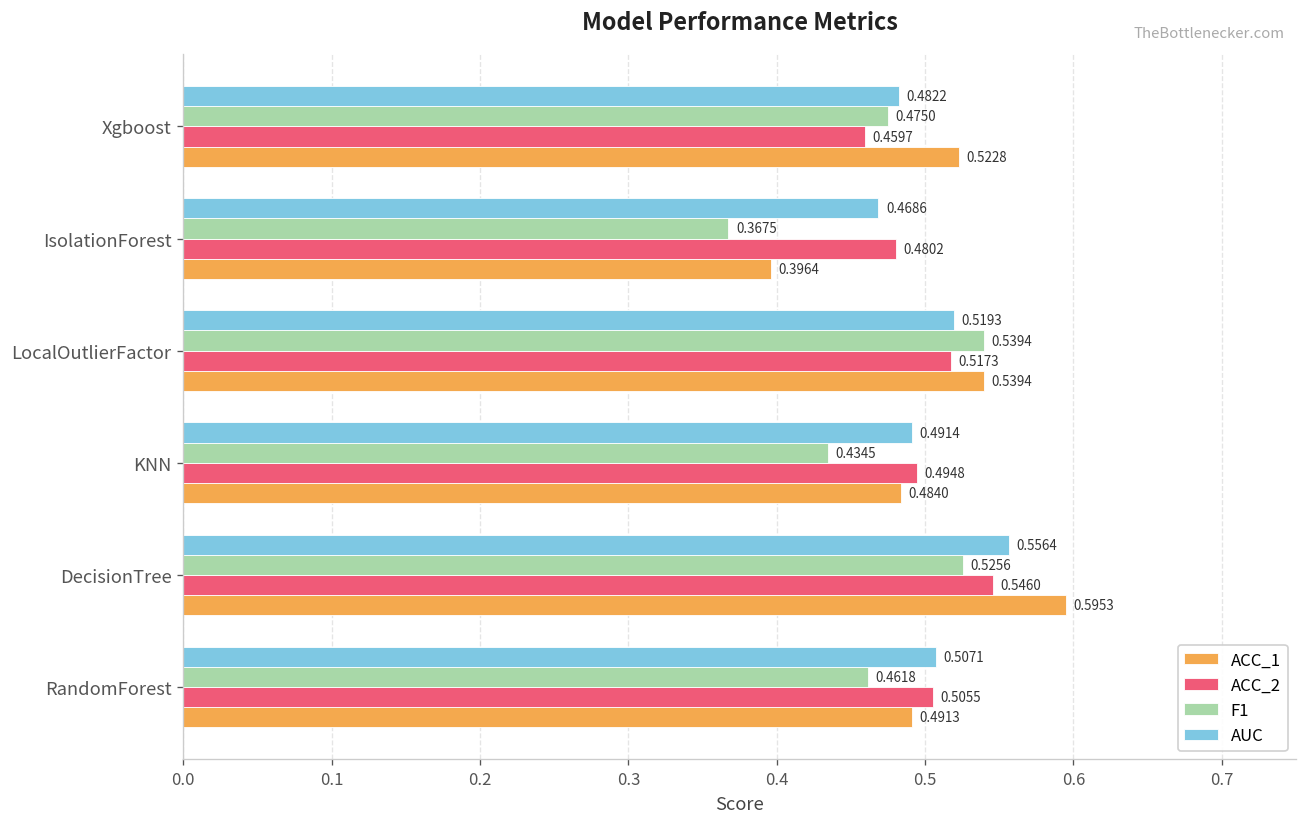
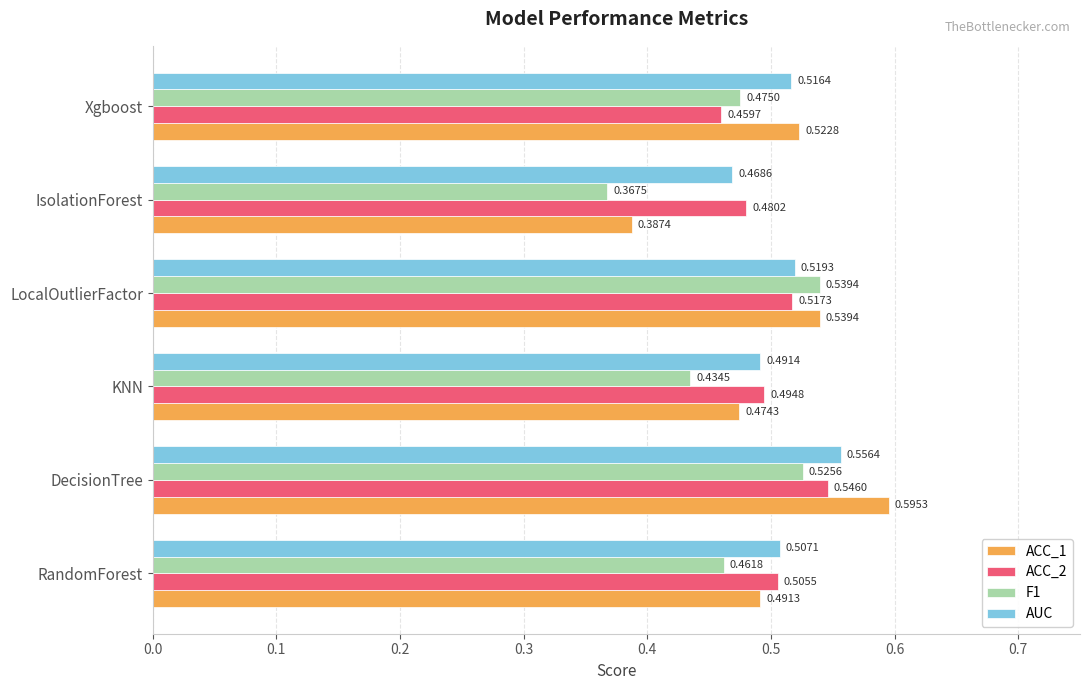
  {
    "ACC_1": {
      "Xgboost": 0.5228,
-     "IsolationForest": 0.3964,
+     "IsolationForest": 0.3874,
      "LocalOutlierFactor": 0.5394,
-     "KNN": 0.4840,
+     "KNN": 0.4743,
      "DecisionTree": 0.5953,
      "RandomForest": 0.4913
    },
    "ACC_2": {
      "Xgboost": 0.4597,
      "IsolationForest": 0.4802,
      "LocalOutlierFactor": 0.5173,
      "KNN": 0.4948,
      "DecisionTree": 0.5460,
      "RandomForest": 0.5055
    },
    "F1": {
      "Xgboost": 0.4750,
      "IsolationForest": 0.3675,
      "LocalOutlierFactor": 0.5394,
      "KNN": 0.4345,
      "DecisionTree": 0.5256,
      "RandomForest": 0.4618
    },
    "AUC": {
-     "Xgboost": 0.4822,
+     "Xgboost": 0.5164,
      "IsolationForest": 0.4686,
      "LocalOutlierFactor": 0.5193,
      "KNN": 0.4914,
      "DecisionTree": 0.5564,
      "RandomForest": 0.5071
    }
  }
